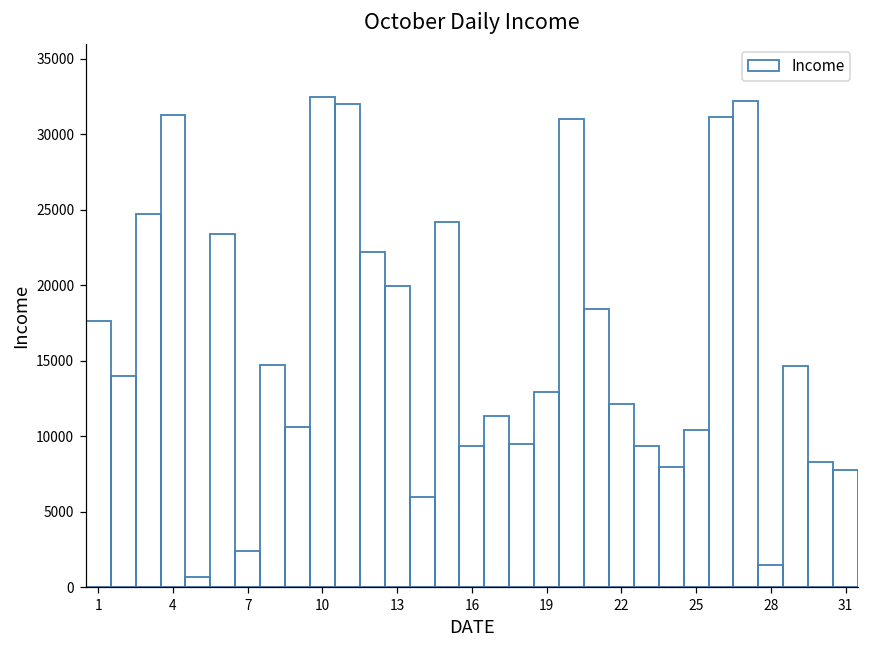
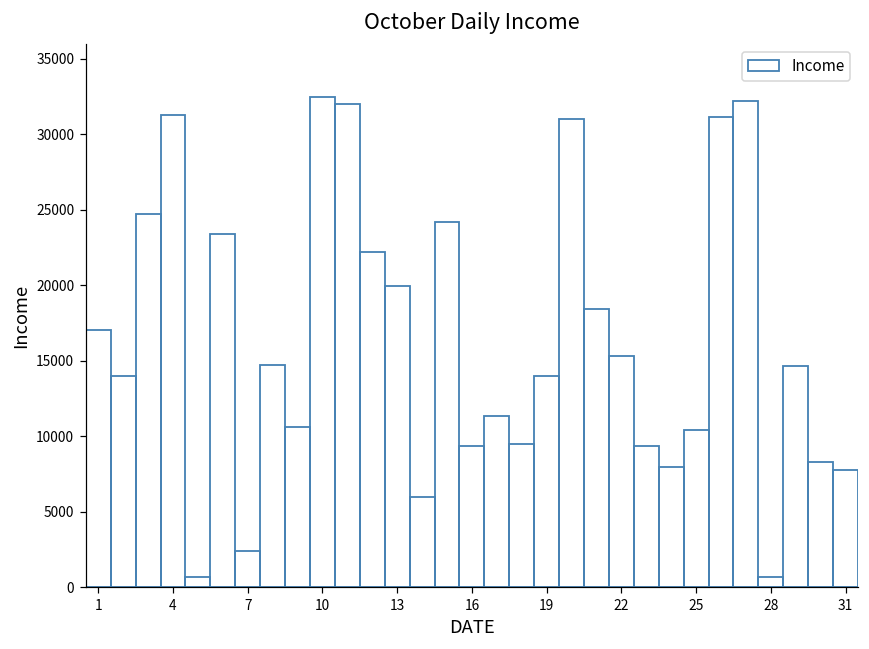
  {
-   "1": 17600,
+   "1": 17000,
    "4": 31300,
    "7": 2400,
    "10": 32500,
    "13": 19900,
    "16": 9400,
-   "19": 13000,
-   "22": 12100,
+   "19": 14000,
+   "22": 15300,
    "25": 10500,
-   "28": 1500,
+   "28": 700,
    "31": 7800
  }
